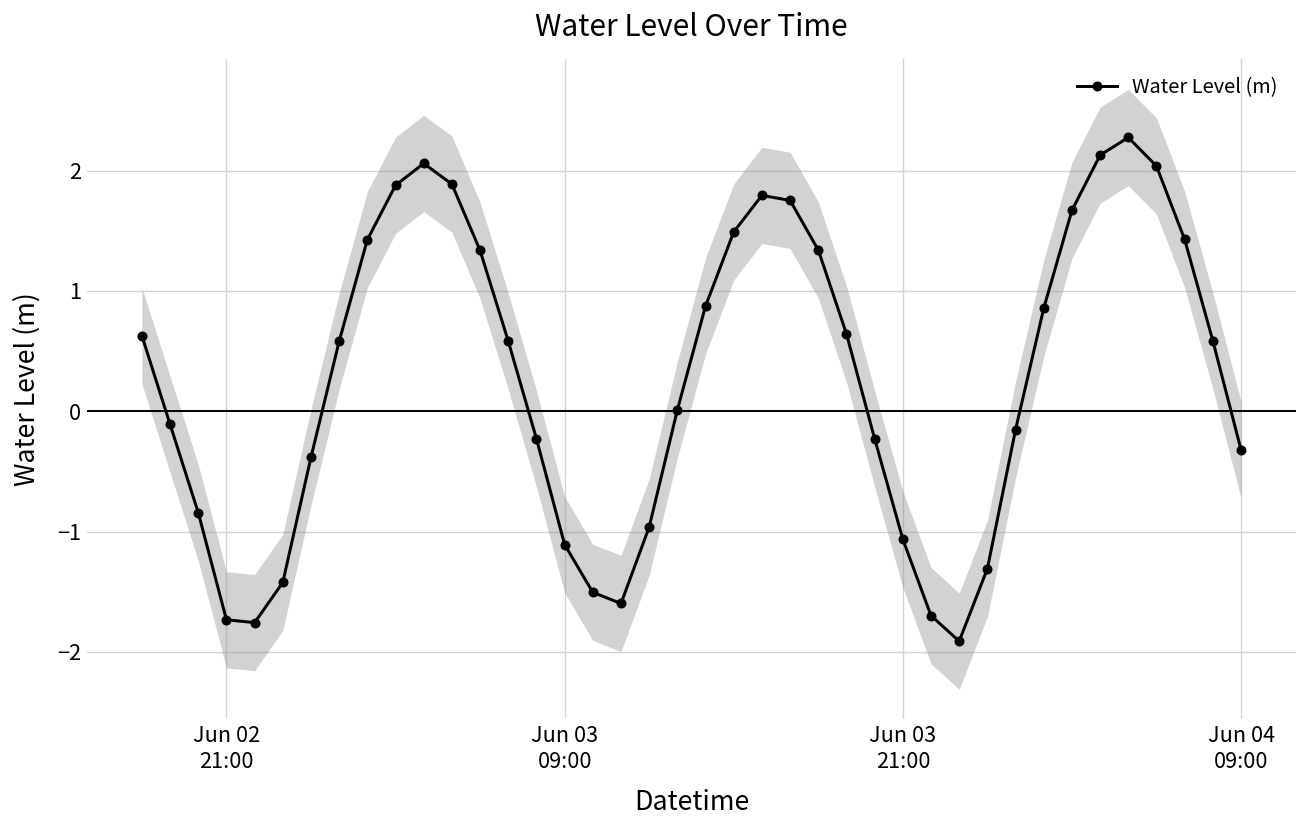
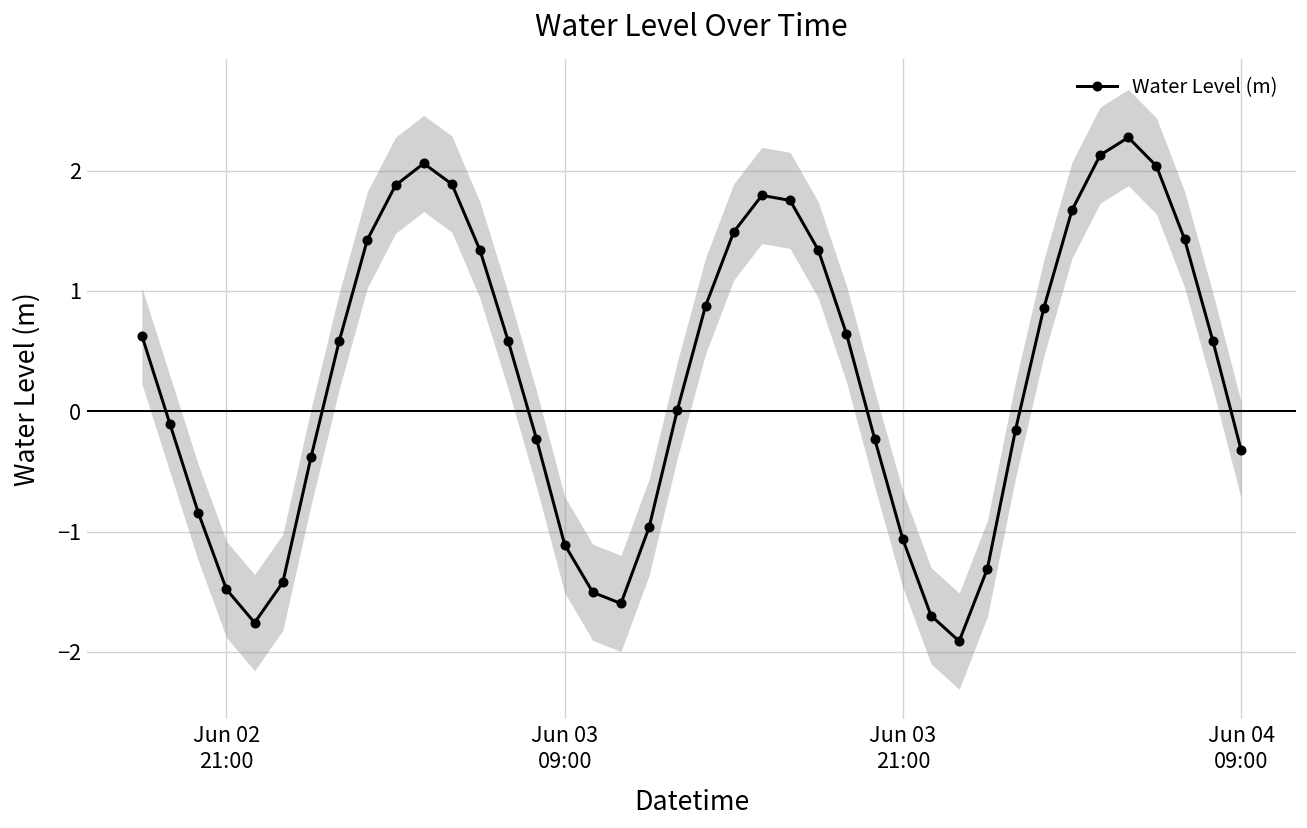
  {
    "Water Level (m)": {
-     "Jun 02 21:00": -1.73,
+     "Jun 02 21:00": -1.48,
      "Jun 03 09:00": -1.11,
      "Jun 03 21:00": -1.06,
      "Jun 04 09:00": -0.32
    }
  }
